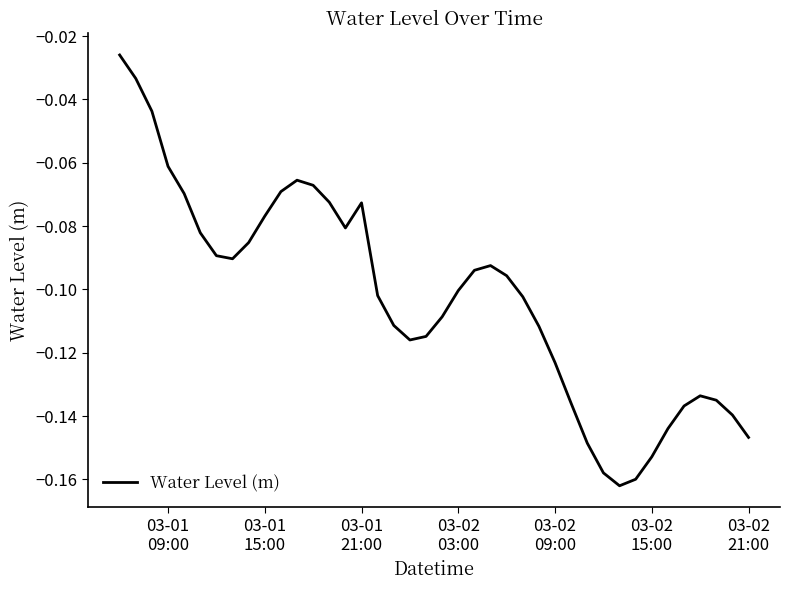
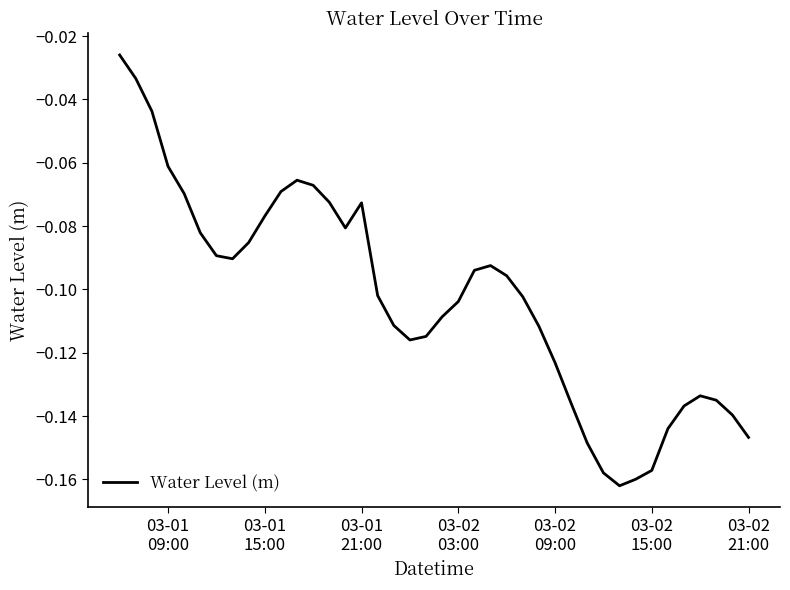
  {
    "03-01 09:00": -0.061,
    "03-01 15:00": -0.077,
    "03-01 21:00": -0.073,
-   "03-02 03:00": -0.100,
+   "03-02 03:00": -0.104,
    "03-02 09:00": -0.123,
-   "03-02 15:00": -0.153,
+   "03-02 15:00": -0.157,
    "03-02 21:00": -0.147
  }
